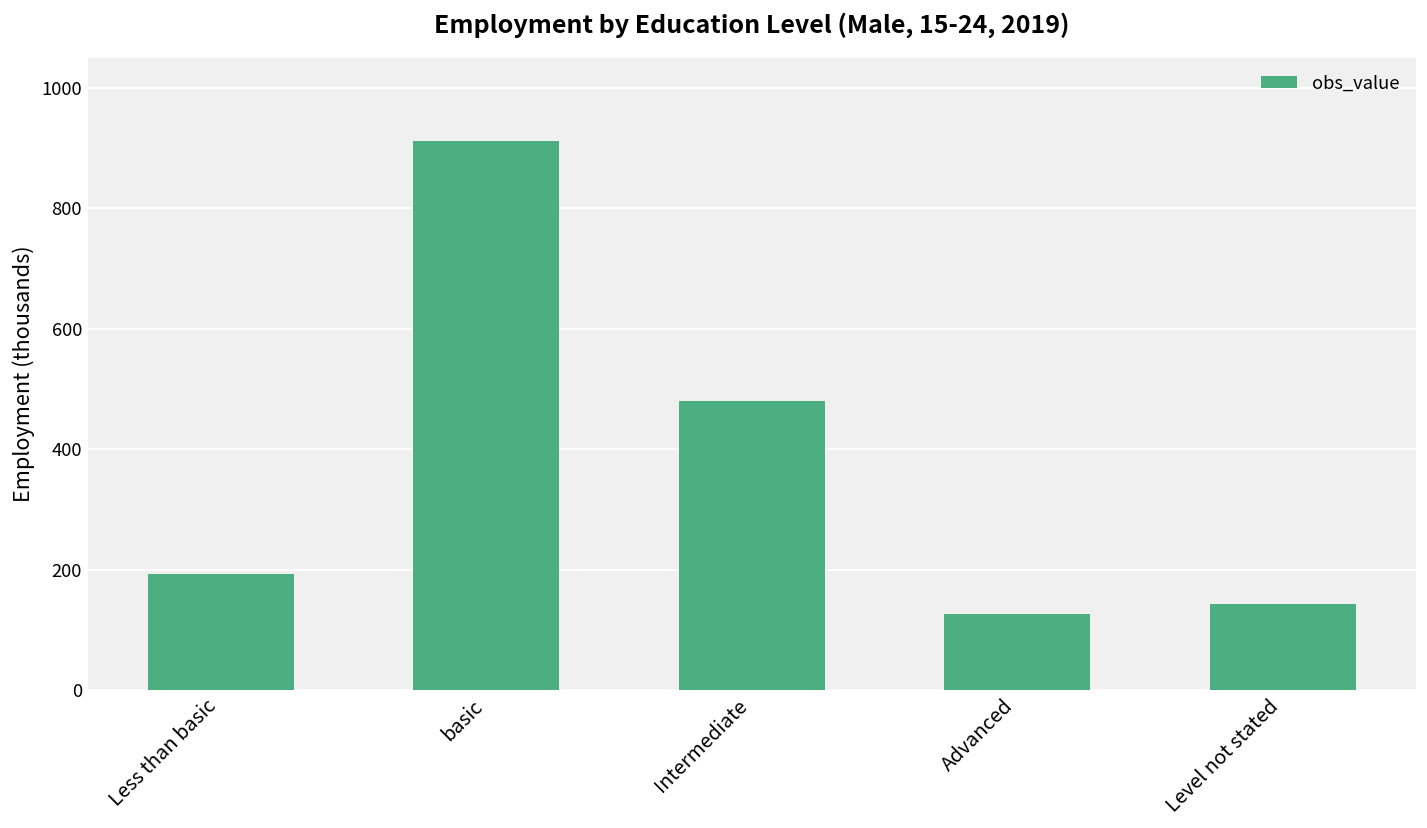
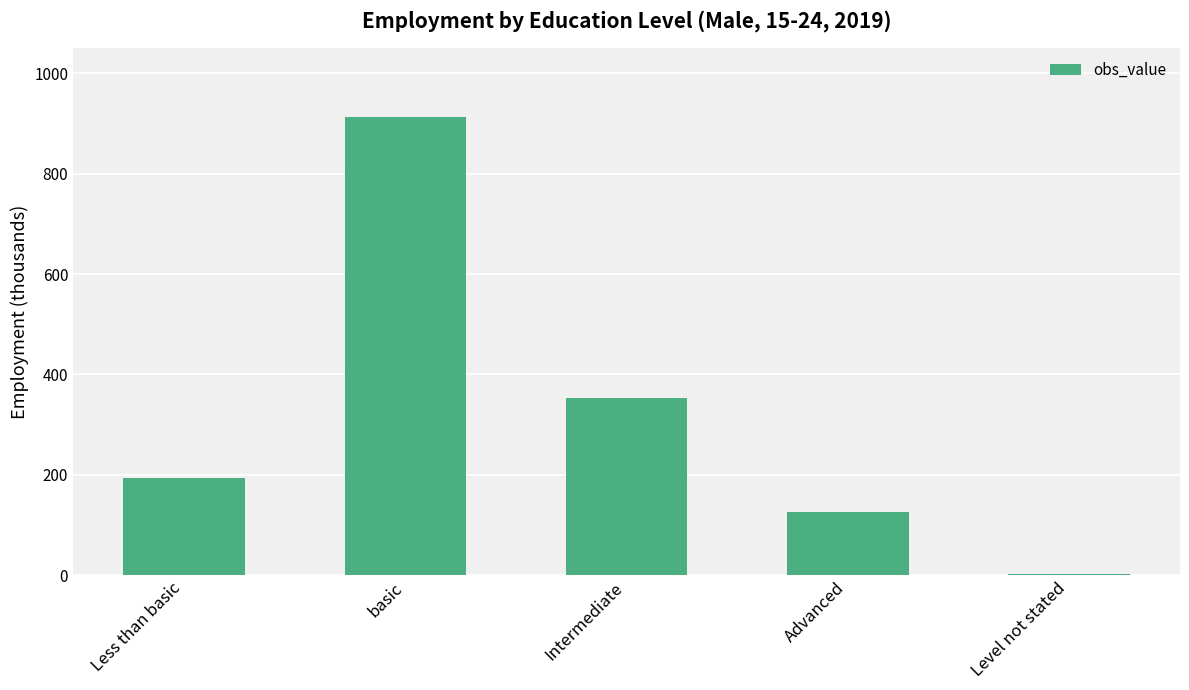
  {
    "Less than basic": 190,
    "basic": 910,
-   "Intermediate": 480,
+   "Intermediate": 350,
    "Advanced": 130,
-   "Level not stated": 140
+   "Level not stated": 0
  }
